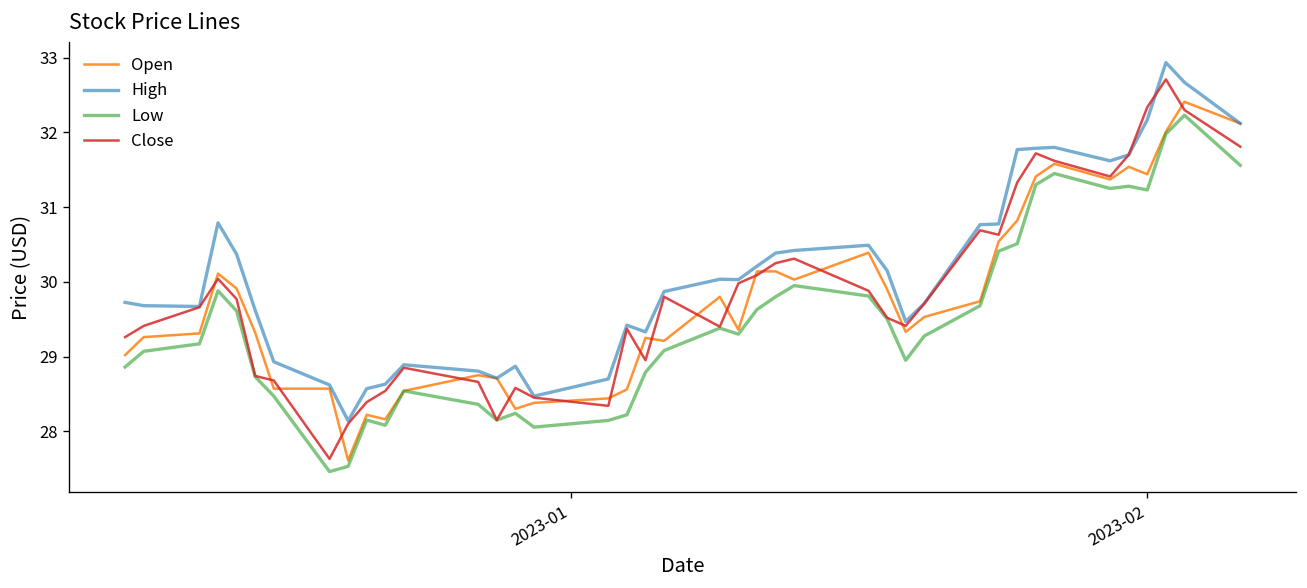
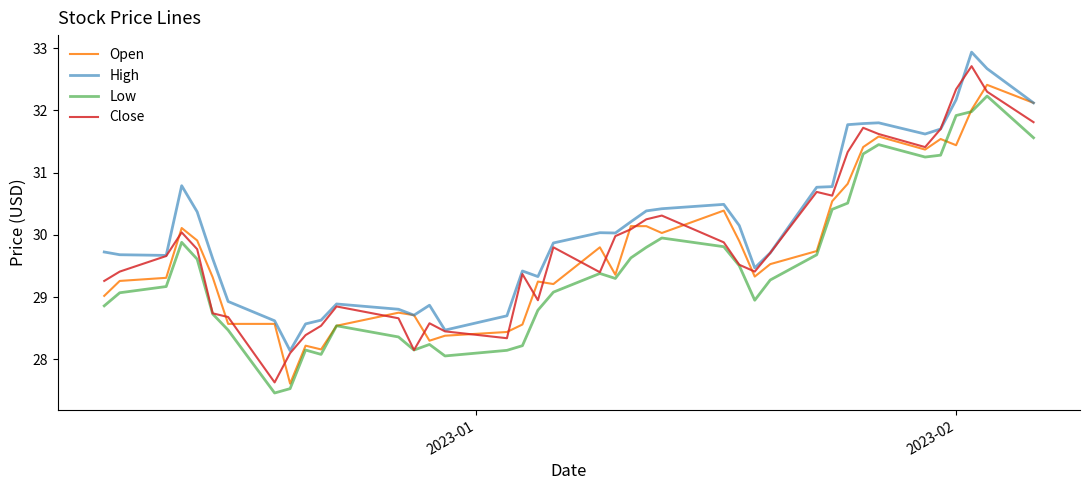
  {
    "Open": {
      "2023-02": 31.4
    },
    "High": {
      "2023-02": 32.2
    },
    "Low": {
-     "2023-02": 31.2
+     "2023-02": 31.9
    },
    "Close": {
      "2023-02": 32.3
    }
  }
